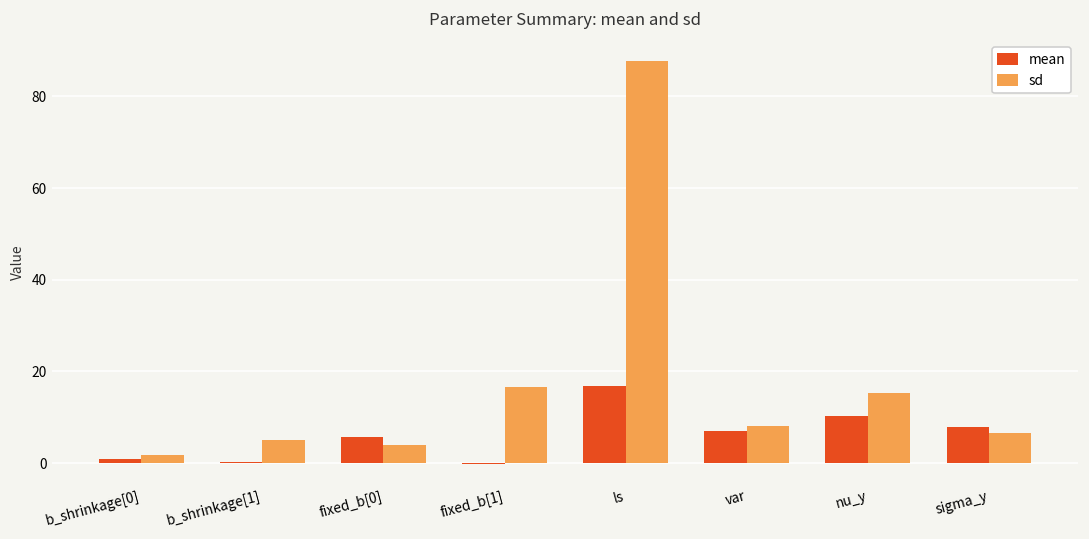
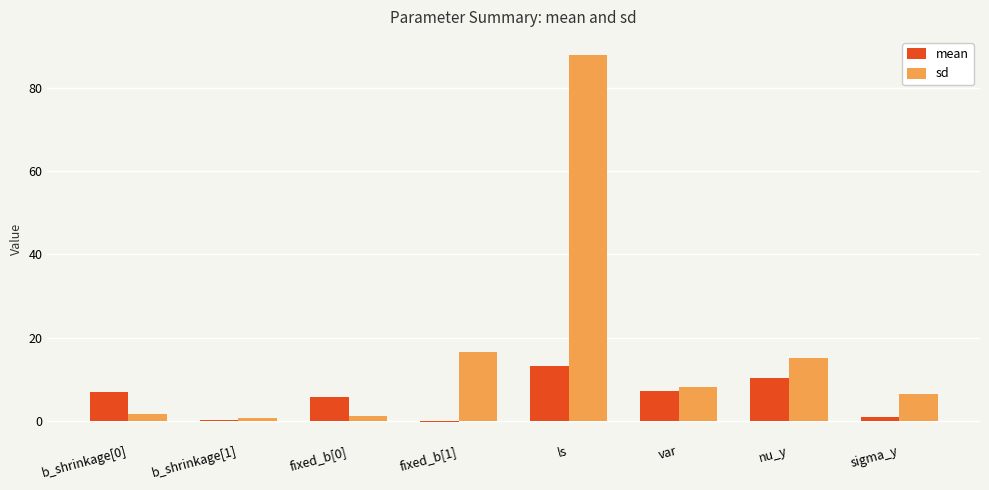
  {
    "mean": {
-     "b_shrinkage[0]": 1,
+     "b_shrinkage[0]": 7,
      "fixed_b[0]": 6,
-     "ls": 17,
+     "ls": 13,
      "var": 7,
      "nu_y": 10,
-     "sigma_y": 8
+     "sigma_y": 1
    },
    "sd": {
      "b_shrinkage[0]": 2,
-     "b_shrinkage[1]": 5,
-     "fixed_b[0]": 4,
+     "b_shrinkage[1]": 1,
+     "fixed_b[0]": 1,
      "fixed_b[1]": 17,
      "ls": 88,
      "var": 8,
      "nu_y": 15,
      "sigma_y": 7
    }
  }
